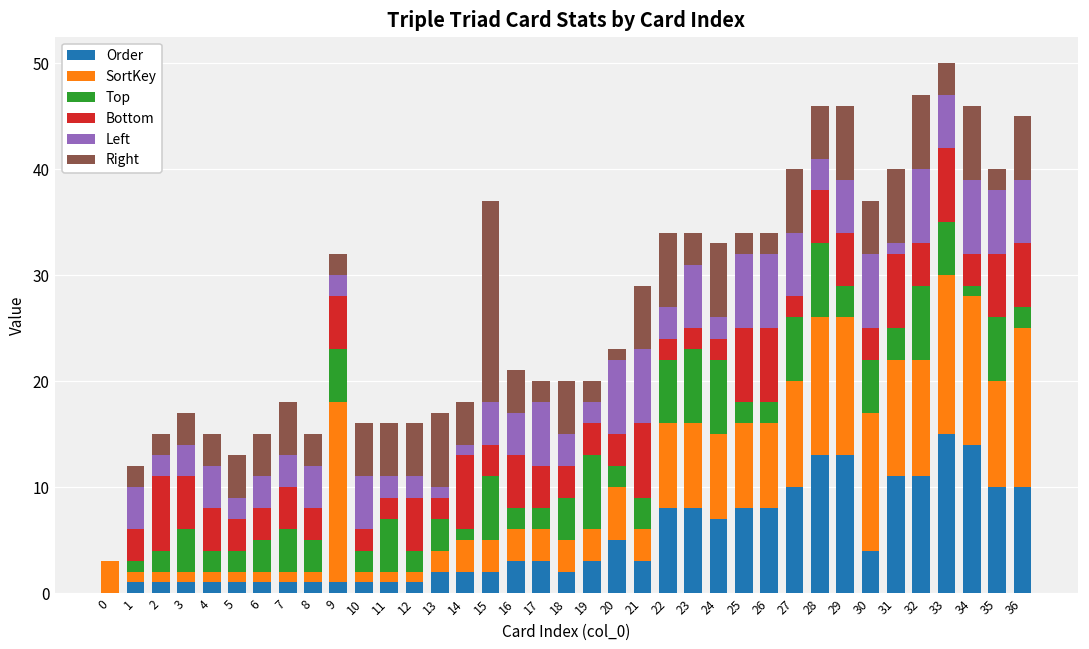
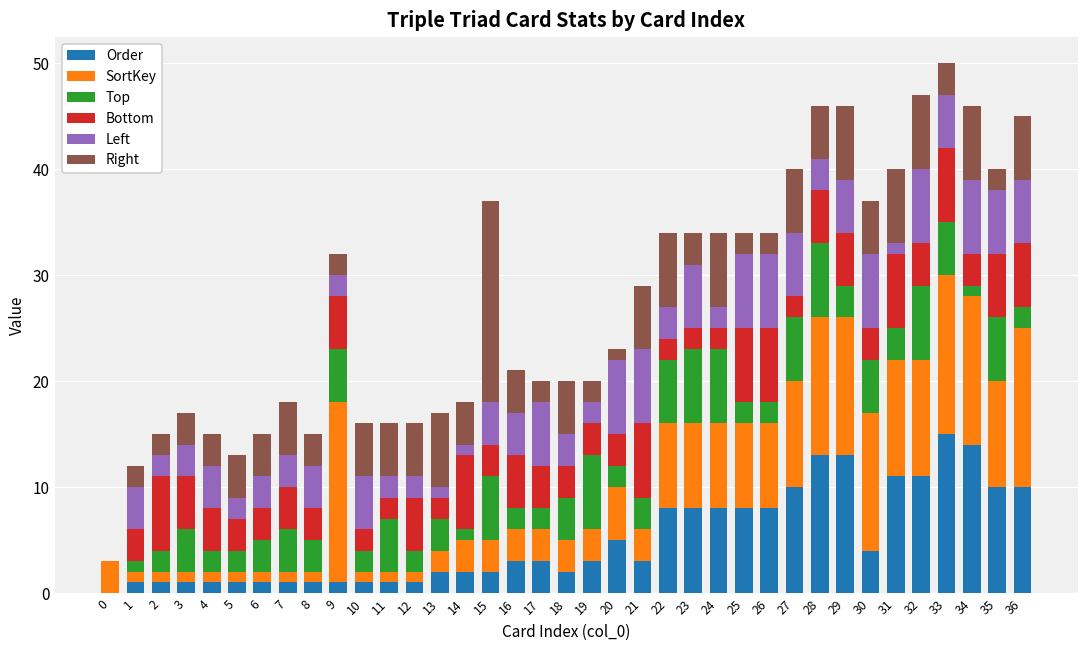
  {
    "Order": {
      "0": 0,
      "1": 1,
      "2": 1,
      "3": 1,
      "4": 1,
      "5": 1,
      "6": 1,
      "7": 1,
      "8": 1,
      "9": 1,
      "10": 1,
      "11": 1,
      "12": 1,
      "13": 2,
      "14": 2,
      "15": 2,
      "16": 3,
      "17": 3,
      "18": 2,
      "19": 3,
      "20": 5,
      "21": 3,
      "22": 8,
      "23": 8,
-     "24": 7,
+     "24": 8,
      "25": 8,
      "26": 8,
      "27": 10,
      "28": 13,
      "29": 13,
      "30": 4,
      "31": 11,
      "32": 11,
      "33": 15,
      "34": 14,
      "35": 10,
      "36": 10
    }
  }
